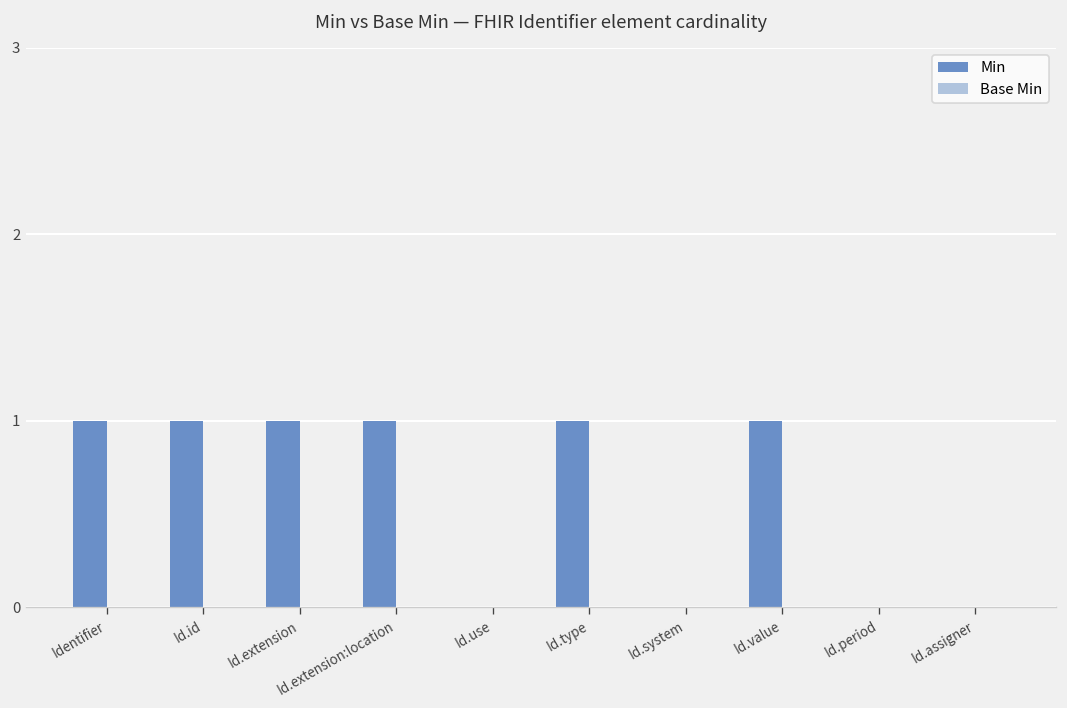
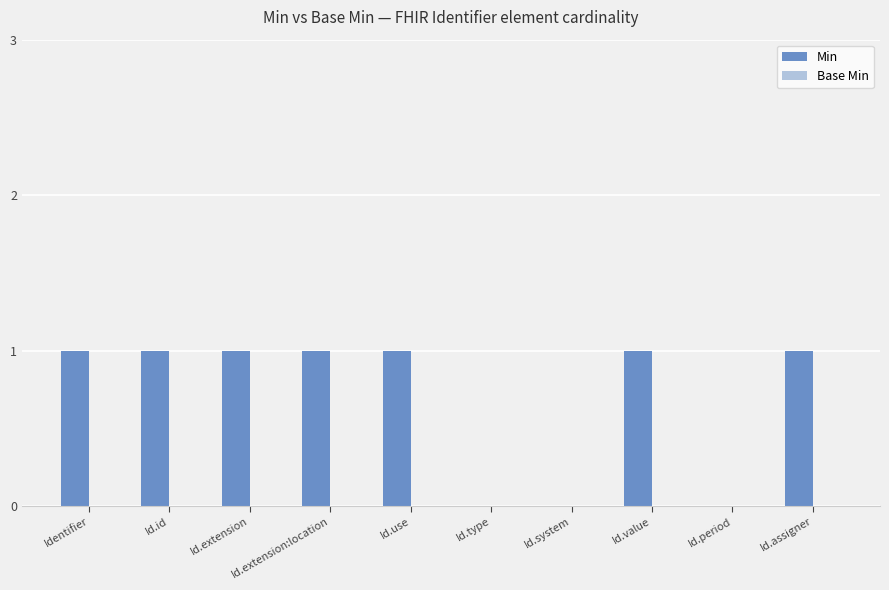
  {
    "Min": {
      "Identifier": 1,
      "Id.id": 1,
      "Id.extension": 1,
      "Id.extension:location": 1,
-     "Id.use": 0,
-     "Id.type": 1,
+     "Id.use": 1,
+     "Id.type": 0,
      "Id.system": 0,
      "Id.value": 1,
      "Id.period": 0,
-     "Id.assigner": 0
+     "Id.assigner": 1
    },
    "Base Min": {
      "Identifier": 0,
      "Id.id": 0,
      "Id.extension": 0,
      "Id.extension:location": 0,
      "Id.use": 0,
      "Id.type": 0,
      "Id.system": 0,
      "Id.value": 0,
      "Id.period": 0,
      "Id.assigner": 0
    }
  }
